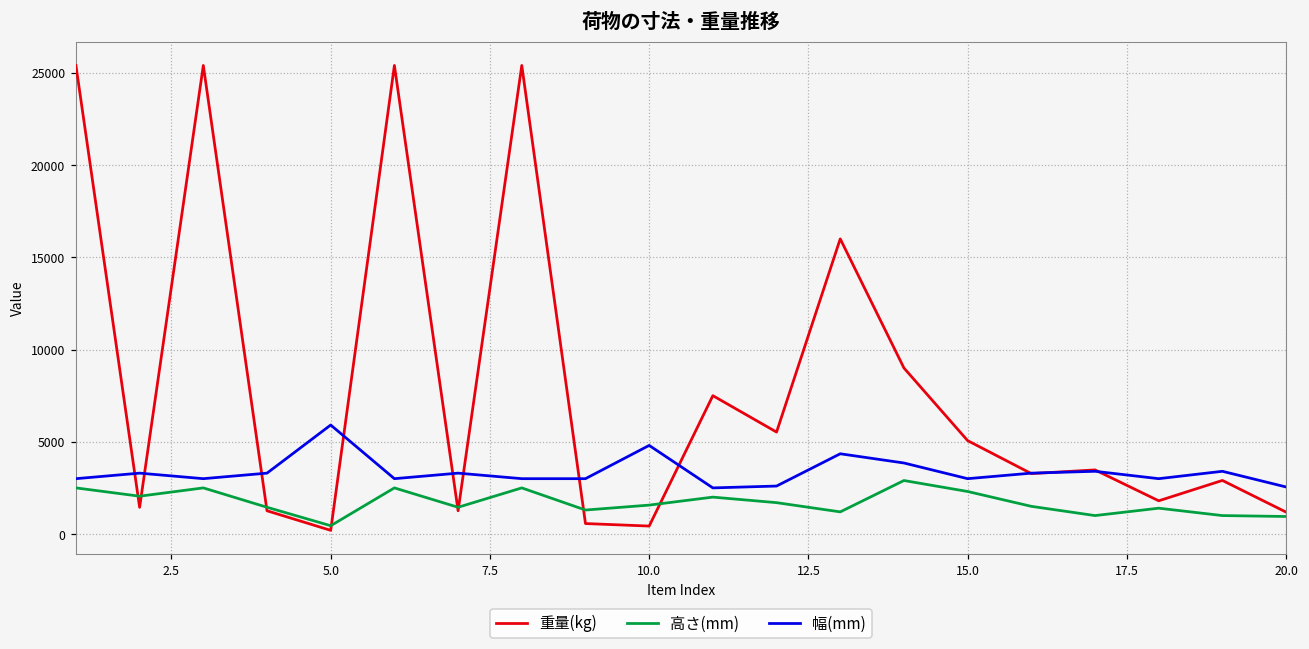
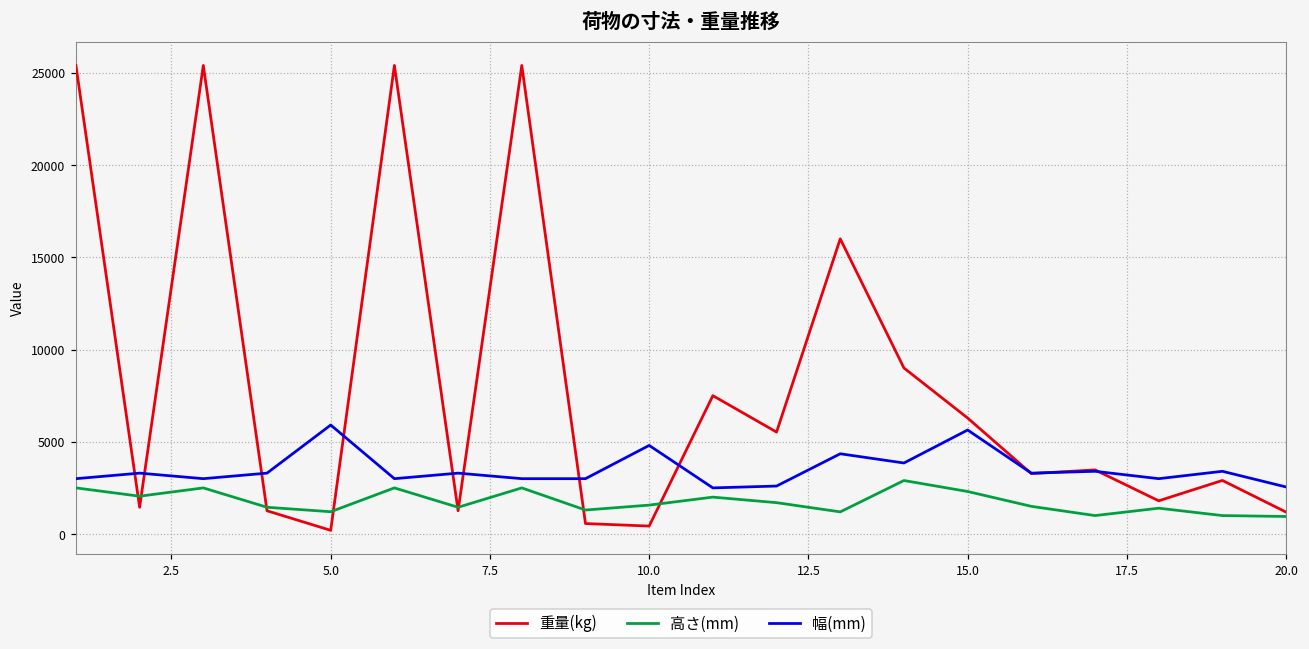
  {
    "重量(kg)": {
      "5.0": 200,
      "10.0": 400,
-     "15.0": 5100,
+     "15.0": 6300,
      "20.0": 1200
    },
    "高さ(mm)": {
-     "5.0": 500,
+     "5.0": 1200,
      "10.0": 1600,
      "15.0": 2300,
      "20.0": 1000
    },
    "幅(mm)": {
      "5.0": 5900,
      "10.0": 4800,
-     "15.0": 3000,
+     "15.0": 5600,
      "20.0": 2600
    }
  }
